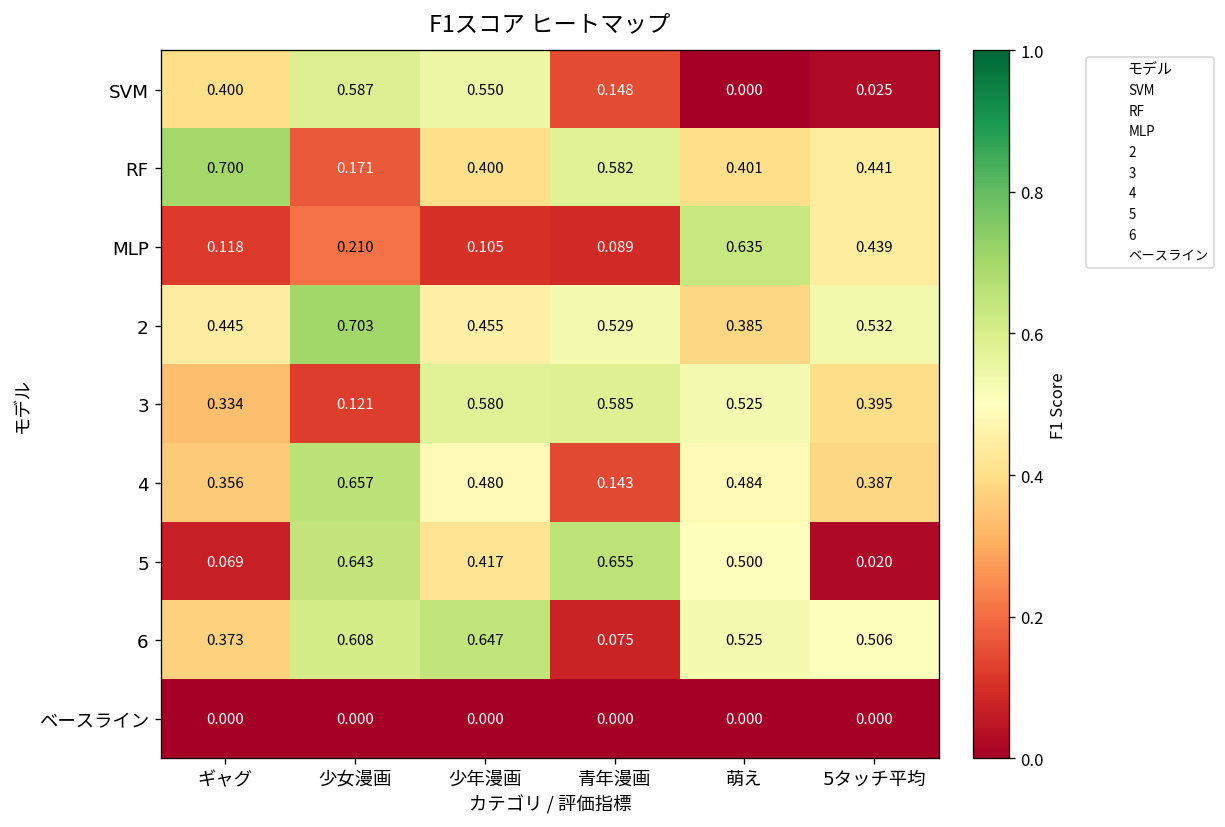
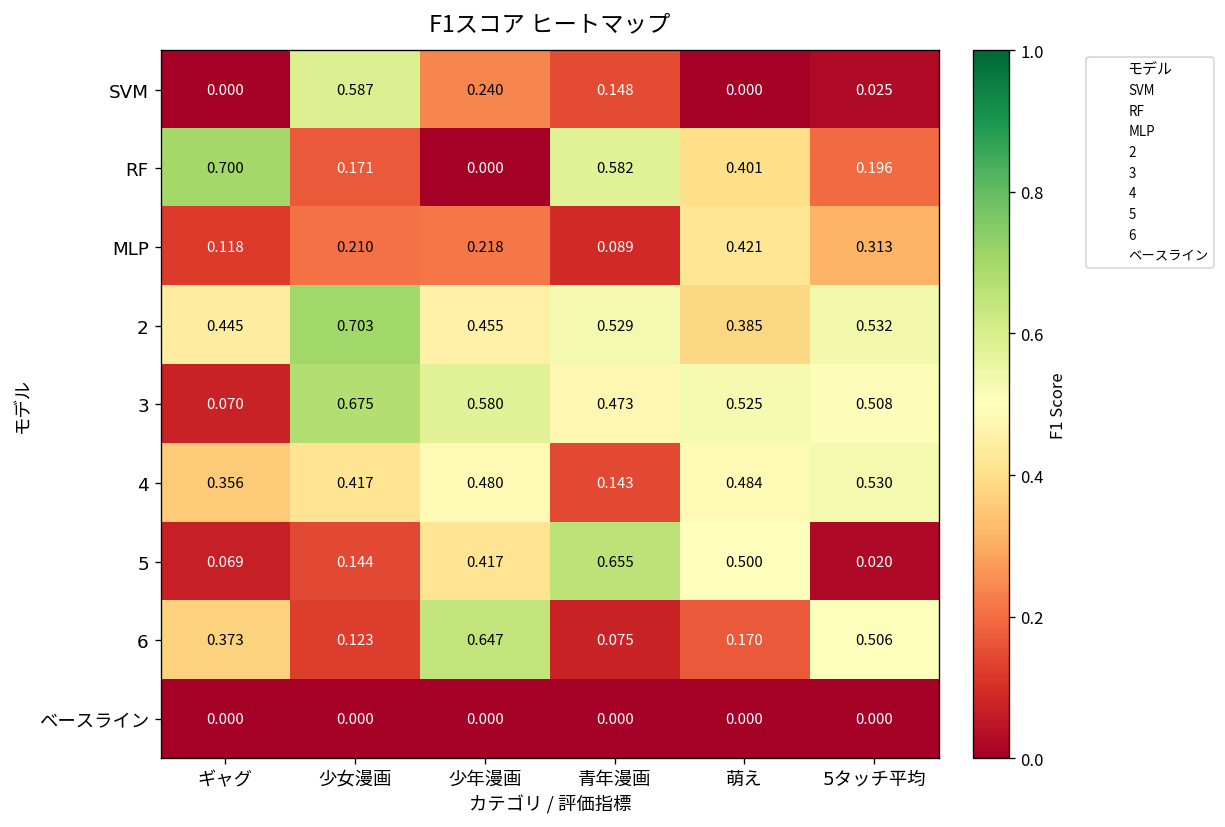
  {
    "SVM": {
-     "ギャグ": 0.400,
+     "ギャグ": 0.000,
      "少女漫画": 0.587,
-     "少年漫画": 0.550,
+     "少年漫画": 0.240,
      "青年漫画": 0.148,
      "萌え": 0.000,
      "5タッチ平均": 0.025
    },
    "RF": {
      "ギャグ": 0.700,
      "少女漫画": 0.171,
-     "少年漫画": 0.400,
+     "少年漫画": 0.000,
      "青年漫画": 0.582,
      "萌え": 0.401,
-     "5タッチ平均": 0.441
+     "5タッチ平均": 0.196
    },
    "MLP": {
      "ギャグ": 0.118,
      "少女漫画": 0.210,
-     "少年漫画": 0.105,
+     "少年漫画": 0.218,
      "青年漫画": 0.089,
-     "萌え": 0.635,
-     "5タッチ平均": 0.439
+     "萌え": 0.421,
+     "5タッチ平均": 0.313
    },
    "2": {
      "ギャグ": 0.445,
      "少女漫画": 0.703,
      "少年漫画": 0.455,
      "青年漫画": 0.529,
      "萌え": 0.385,
      "5タッチ平均": 0.532
    },
    "3": {
-     "ギャグ": 0.334,
-     "少女漫画": 0.121,
+     "ギャグ": 0.070,
+     "少女漫画": 0.675,
      "少年漫画": 0.580,
-     "青年漫画": 0.585,
+     "青年漫画": 0.473,
      "萌え": 0.525,
-     "5タッチ平均": 0.395
+     "5タッチ平均": 0.508
    },
    "4": {
      "ギャグ": 0.356,
-     "少女漫画": 0.657,
+     "少女漫画": 0.417,
      "少年漫画": 0.480,
      "青年漫画": 0.143,
      "萌え": 0.484,
-     "5タッチ平均": 0.387
+     "5タッチ平均": 0.530
    },
    "5": {
      "ギャグ": 0.069,
-     "少女漫画": 0.643,
+     "少女漫画": 0.144,
      "少年漫画": 0.417,
      "青年漫画": 0.655,
      "萌え": 0.500,
      "5タッチ平均": 0.020
    },
    "6": {
      "ギャグ": 0.373,
-     "少女漫画": 0.608,
+     "少女漫画": 0.123,
      "少年漫画": 0.647,
      "青年漫画": 0.075,
-     "萌え": 0.525,
+     "萌え": 0.170,
      "5タッチ平均": 0.506
    },
    "ベースライン": {
      "ギャグ": 0.000,
      "少女漫画": 0.000,
      "少年漫画": 0.000,
      "青年漫画": 0.000,
      "萌え": 0.000,
      "5タッチ平均": 0.000
    }
  }
